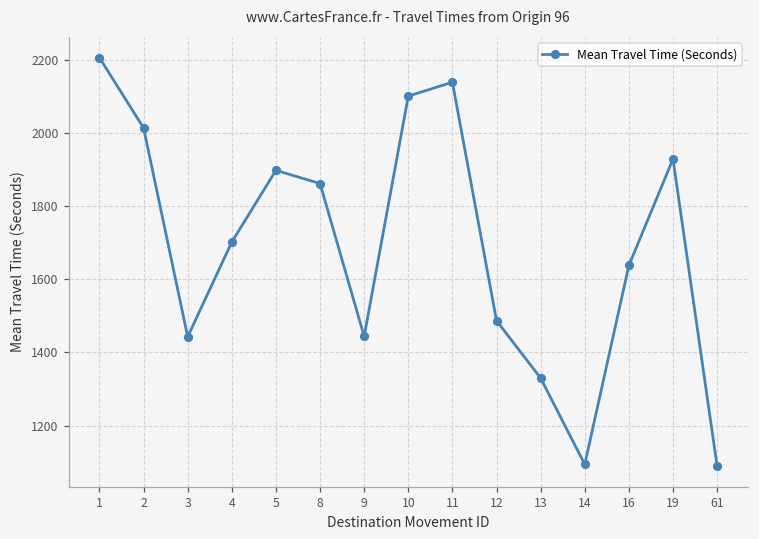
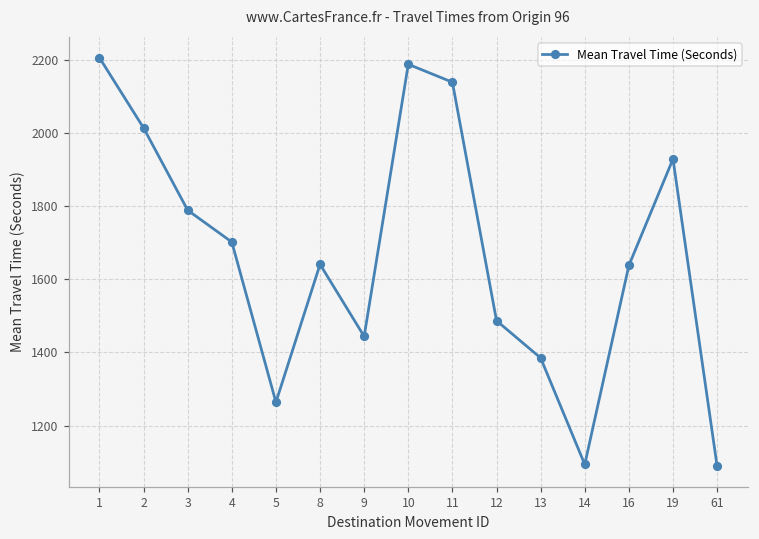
  {
    "1": 2210,
    "2": 2010,
-   "3": 1440,
+   "3": 1790,
    "4": 1700,
-   "5": 1900,
-   "8": 1860,
+   "5": 1260,
+   "8": 1640,
    "9": 1440,
-   "10": 2100,
+   "10": 2190,
    "11": 2140,
    "12": 1490,
-   "13": 1330,
+   "13": 1390,
    "14": 1090,
    "16": 1640,
    "19": 1930,
    "61": 1090
  }
